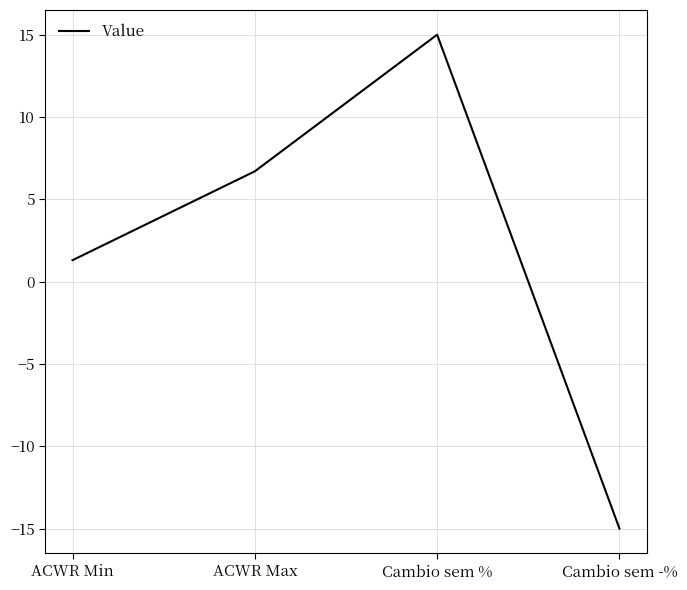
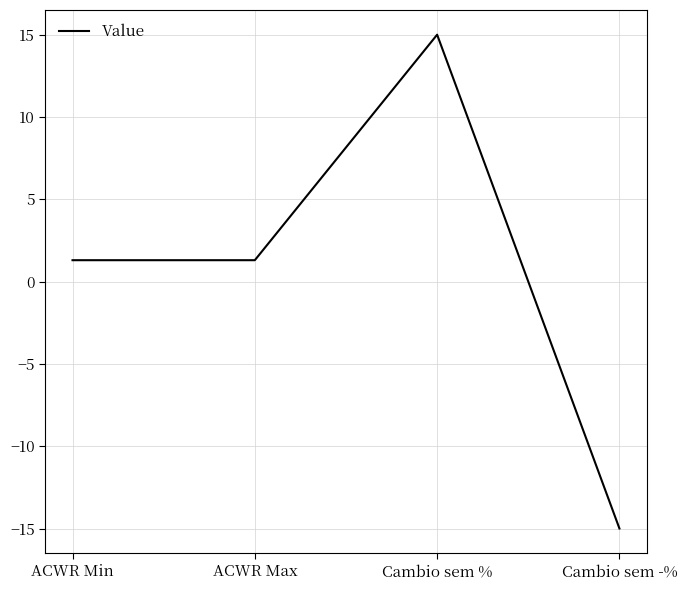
  {
    "ACWR Min": 1.3,
-   "ACWR Max": 6.7,
+   "ACWR Max": 1.3,
    "Cambio sem %": 15.0,
    "Cambio sem -%": -15.0
  }
